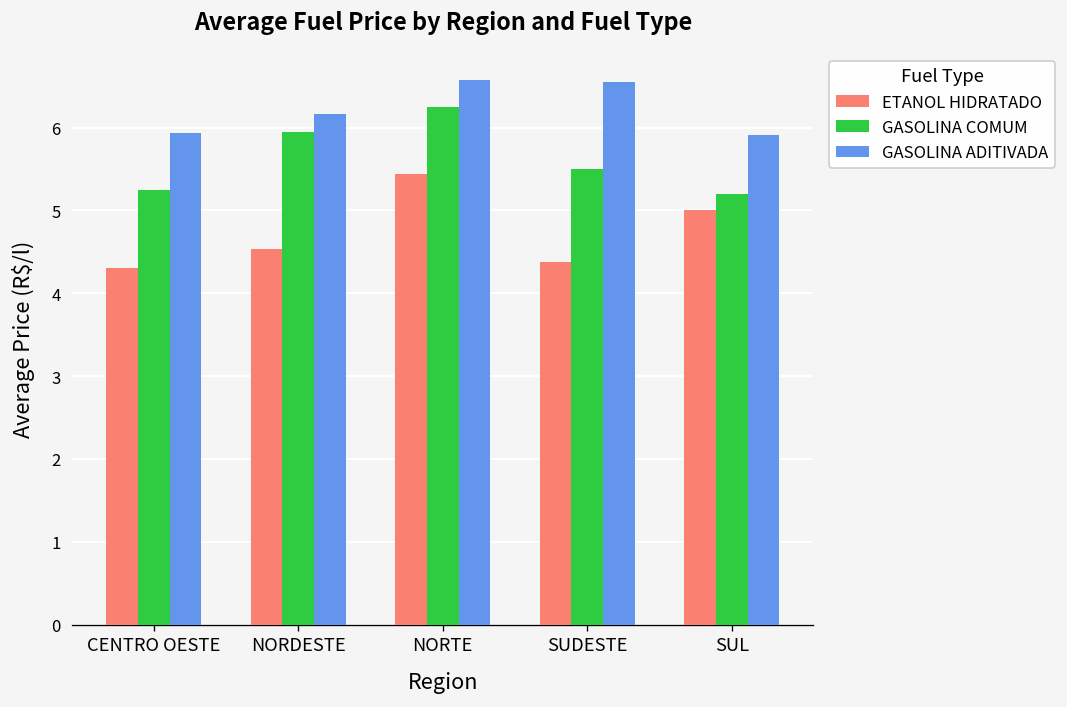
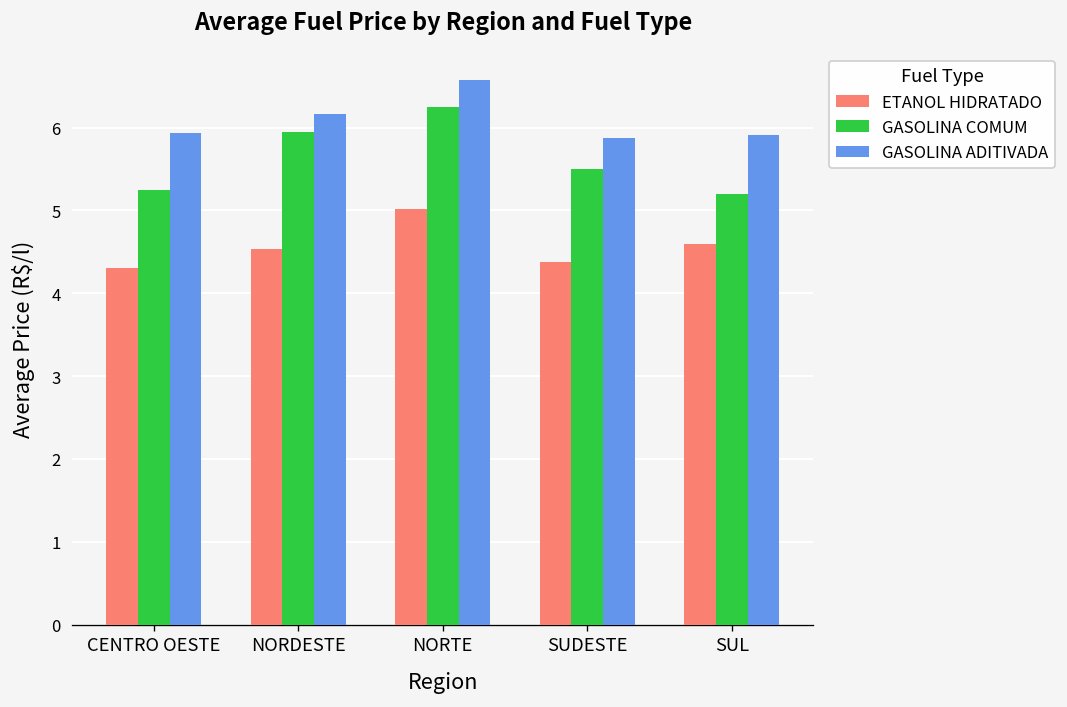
  {
    "ETANOL HIDRATADO": {
      "CENTRO OESTE": 4.3,
      "NORDESTE": 4.5,
-     "NORTE": 5.4,
+     "NORTE": 5.0,
      "SUDESTE": 4.4,
-     "SUL": 5.0
+     "SUL": 4.6
    },
    "GASOLINA COMUM": {
      "CENTRO OESTE": 5.3,
      "NORDESTE": 6.0,
      "NORTE": 6.3,
      "SUDESTE": 5.5,
      "SUL": 5.2
    },
    "GASOLINA ADITIVADA": {
      "CENTRO OESTE": 5.9,
      "NORDESTE": 6.2,
      "NORTE": 6.6,
-     "SUDESTE": 6.6,
+     "SUDESTE": 5.9,
      "SUL": 5.9
    }
  }
